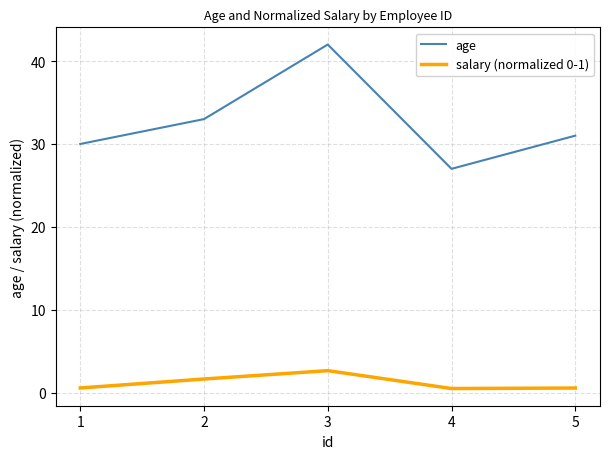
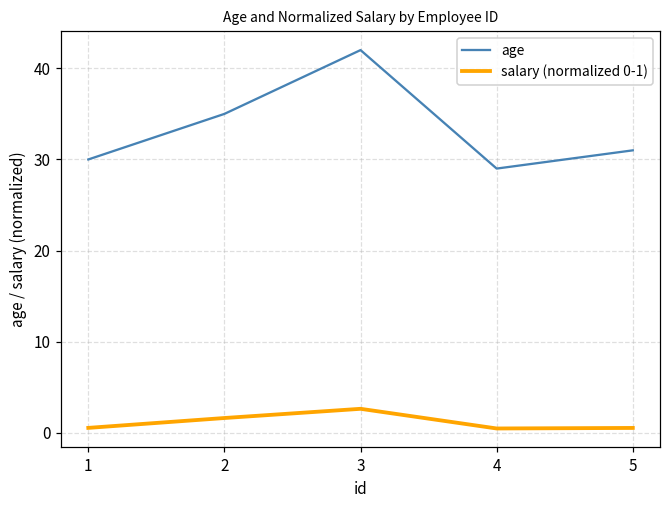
  {
    "age": {
      "1": 30,
-     "2": 33,
+     "2": 35,
      "3": 42,
-     "4": 27,
+     "4": 29,
      "5": 31
    },
    "salary (normalized 0-1)": {
      "1": 1,
      "2": 2,
      "3": 3,
      "4": 0,
      "5": 1
    }
  }
